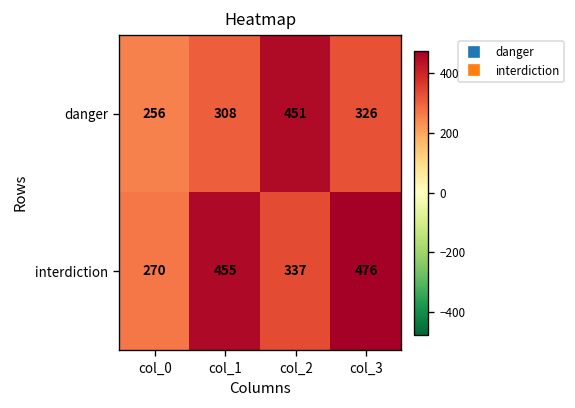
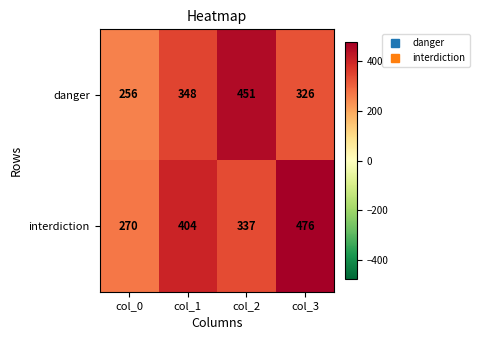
  {
    "danger": {
      "col_0": 256,
-     "col_1": 308,
+     "col_1": 348,
      "col_2": 451,
      "col_3": 326
    },
    "interdiction": {
      "col_0": 270,
-     "col_1": 455,
+     "col_1": 404,
      "col_2": 337,
      "col_3": 476
    }
  }
